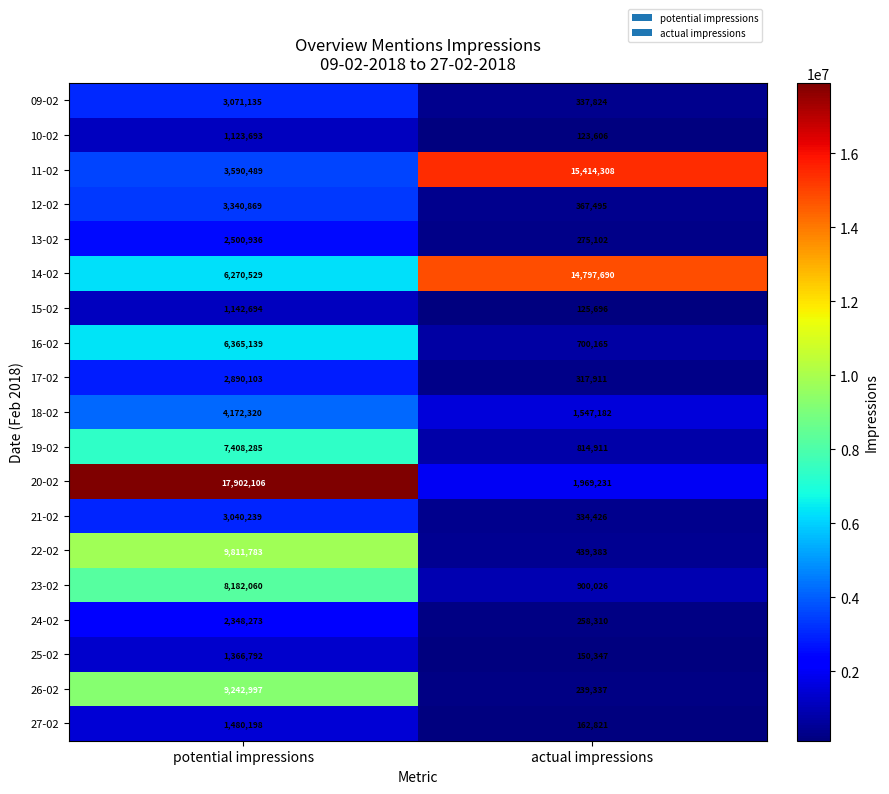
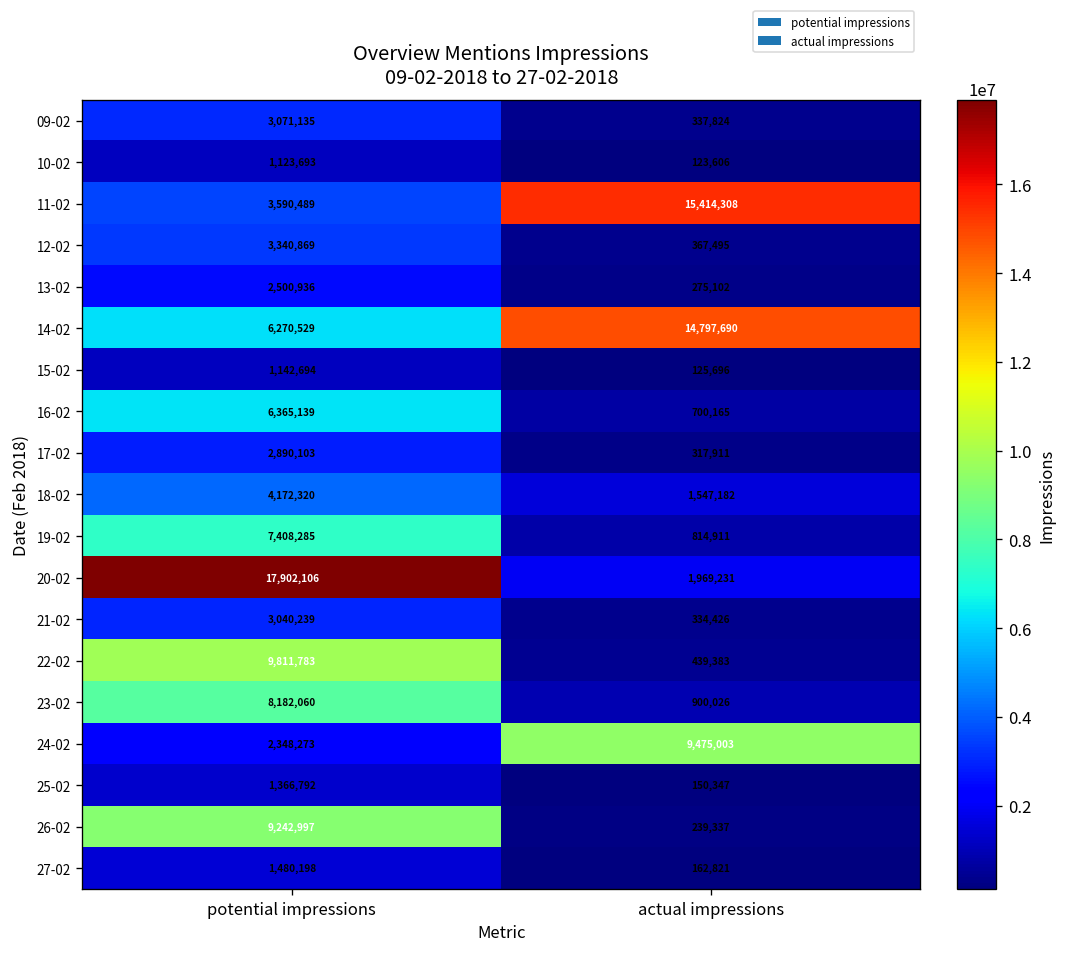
  {
    "09-02": {
      "potential impressions": "3,071,135",
      "actual impressions": "337,824"
    },
    "10-02": {
      "potential impressions": "1,123,693",
      "actual impressions": "123,606"
    },
    "11-02": {
      "potential impressions": "3,590,489",
      "actual impressions": "15,414,308"
    },
    "12-02": {
      "potential impressions": "3,340,869",
      "actual impressions": "367,495"
    },
    "13-02": {
      "potential impressions": "2,500,936",
      "actual impressions": "275,102"
    },
    "14-02": {
      "potential impressions": "6,270,529",
      "actual impressions": "14,797,690"
    },
    "15-02": {
      "potential impressions": "1,142,694",
      "actual impressions": "125,696"
    },
    "16-02": {
      "potential impressions": "6,365,139",
      "actual impressions": "700,165"
    },
    "17-02": {
      "potential impressions": "2,890,103",
      "actual impressions": "317,911"
    },
    "18-02": {
      "potential impressions": "4,172,320",
      "actual impressions": "1,547,182"
    },
    "19-02": {
      "potential impressions": "7,408,285",
      "actual impressions": "814,911"
    },
    "20-02": {
      "potential impressions": "17,902,106",
      "actual impressions": "1,969,231"
    },
    "21-02": {
      "potential impressions": "3,040,239",
      "actual impressions": "334,426"
    },
    "22-02": {
      "potential impressions": "9,811,783",
      "actual impressions": "439,383"
    },
    "23-02": {
      "potential impressions": "8,182,060",
      "actual impressions": "900,026"
    },
    "24-02": {
      "potential impressions": "2,348,273",
-     "actual impressions": "258,310"
+     "actual impressions": "9,475,003"
    },
    "25-02": {
      "potential impressions": "1,366,792",
      "actual impressions": "150,347"
    },
    "26-02": {
      "potential impressions": "9,242,997",
      "actual impressions": "239,337"
    },
    "27-02": {
      "potential impressions": "1,480,198",
      "actual impressions": "162,821"
    }
  }
